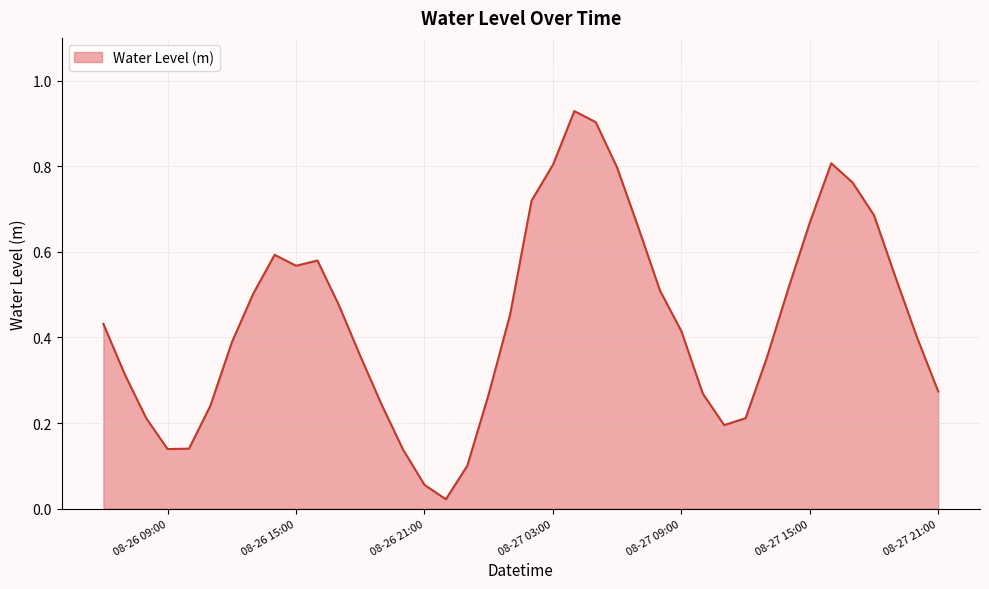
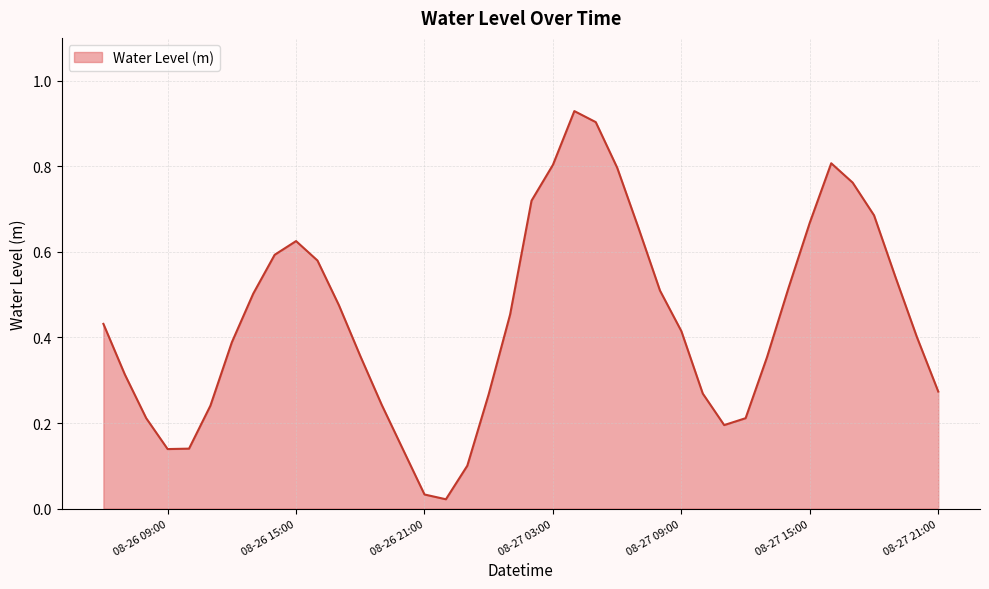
  {
    "08-26 09:00": 0.14,
-   "08-26 15:00": 0.57,
-   "08-26 21:00": 0.06,
+   "08-26 15:00": 0.63,
+   "08-26 21:00": 0.03,
    "08-27 03:00": 0.80,
    "08-27 09:00": 0.41,
    "08-27 15:00": 0.67,
    "08-27 21:00": 0.27
  }
